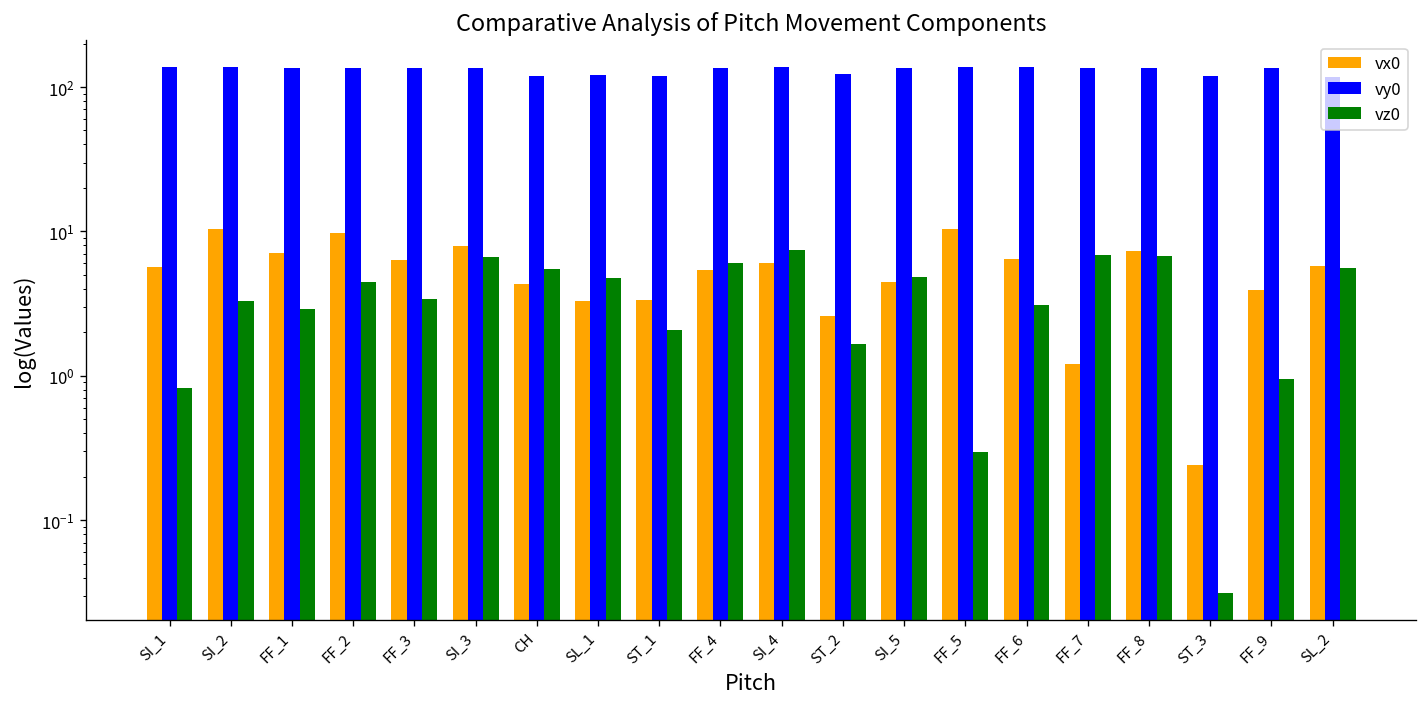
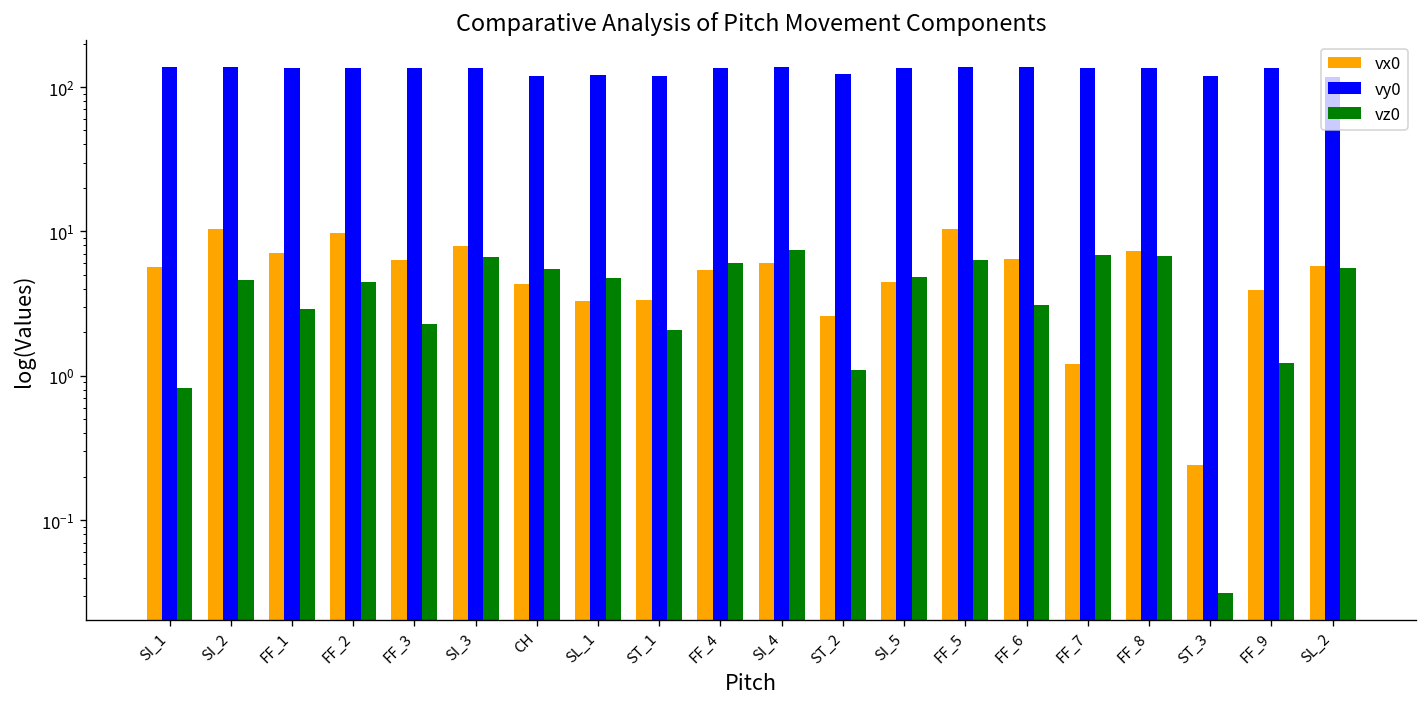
  {
    "vx0": {
      "SI_1": 6,
      "SI_2": 10,
      "FF_1": 7,
      "FF_2": 10,
      "FF_3": 6,
      "SI_3": 8,
      "CH": 4.3,
      "SL_1": 3.3,
      "ST_1": 3.3,
      "FF_4": 5,
      "SI_4": 6,
      "ST_2": 2.6,
      "SI_5": 4.5,
      "FF_5": 10,
      "FF_6": 6,
      "FF_7": 1.2,
      "FF_8": 7,
      "ST_3": 0.24,
      "FF_9": 3.9,
      "SL_2": 6
    },
    "vy0": {
      "SI_1": 140,
      "SI_2": 140,
      "FF_1": 130,
      "FF_2": 130,
      "FF_3": 140,
      "SI_3": 130,
      "CH": 120,
      "SL_1": 120,
      "ST_1": 120,
      "FF_4": 140,
      "SI_4": 140,
      "ST_2": 120,
      "SI_5": 140,
      "FF_5": 140,
      "FF_6": 140,
      "FF_7": 140,
      "FF_8": 140,
      "ST_3": 120,
      "FF_9": 140
    },
    "vz0": {
      "SI_1": 0.8,
-     "SI_2": 3.3,
+     "SI_2": 4.6,
      "FF_1": 2.9,
      "FF_2": 4.4,
-     "FF_3": 3.4,
+     "FF_3": 2.3,
      "SI_3": 7,
      "CH": 5,
      "SL_1": 4.8,
      "ST_1": 2.1,
      "FF_4": 6,
      "SI_4": 7,
-     "ST_2": 1.7,
+     "ST_2": 1.1,
      "SI_5": 4.9,
-     "FF_5": 0.30,
+     "FF_5": 6,
      "FF_6": 3.1,
      "FF_7": 7,
      "FF_8": 7,
      "ST_3": 0.03,
-     "FF_9": 1.0,
+     "FF_9": 1.2,
      "SL_2": 6
    }
  }
